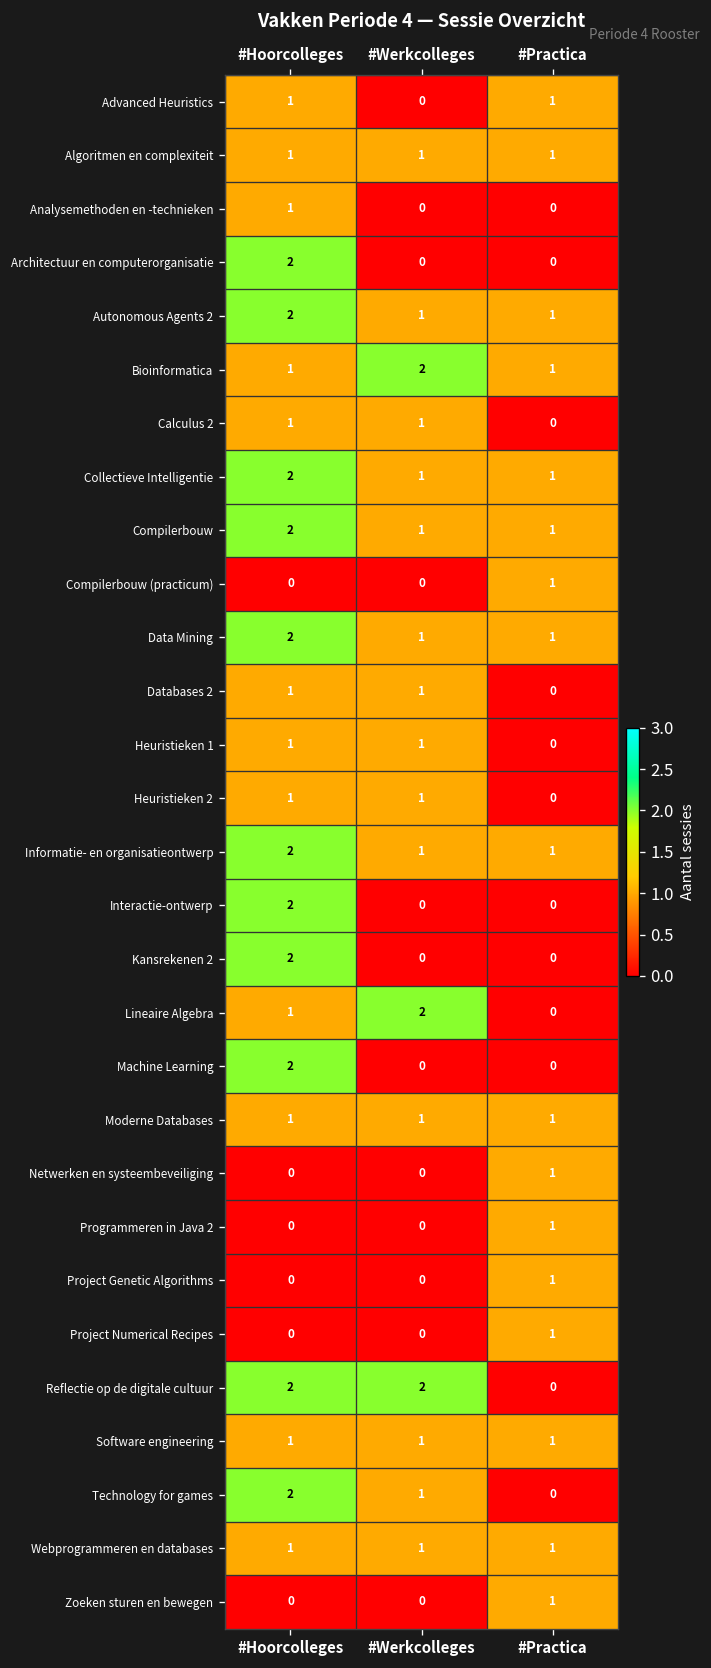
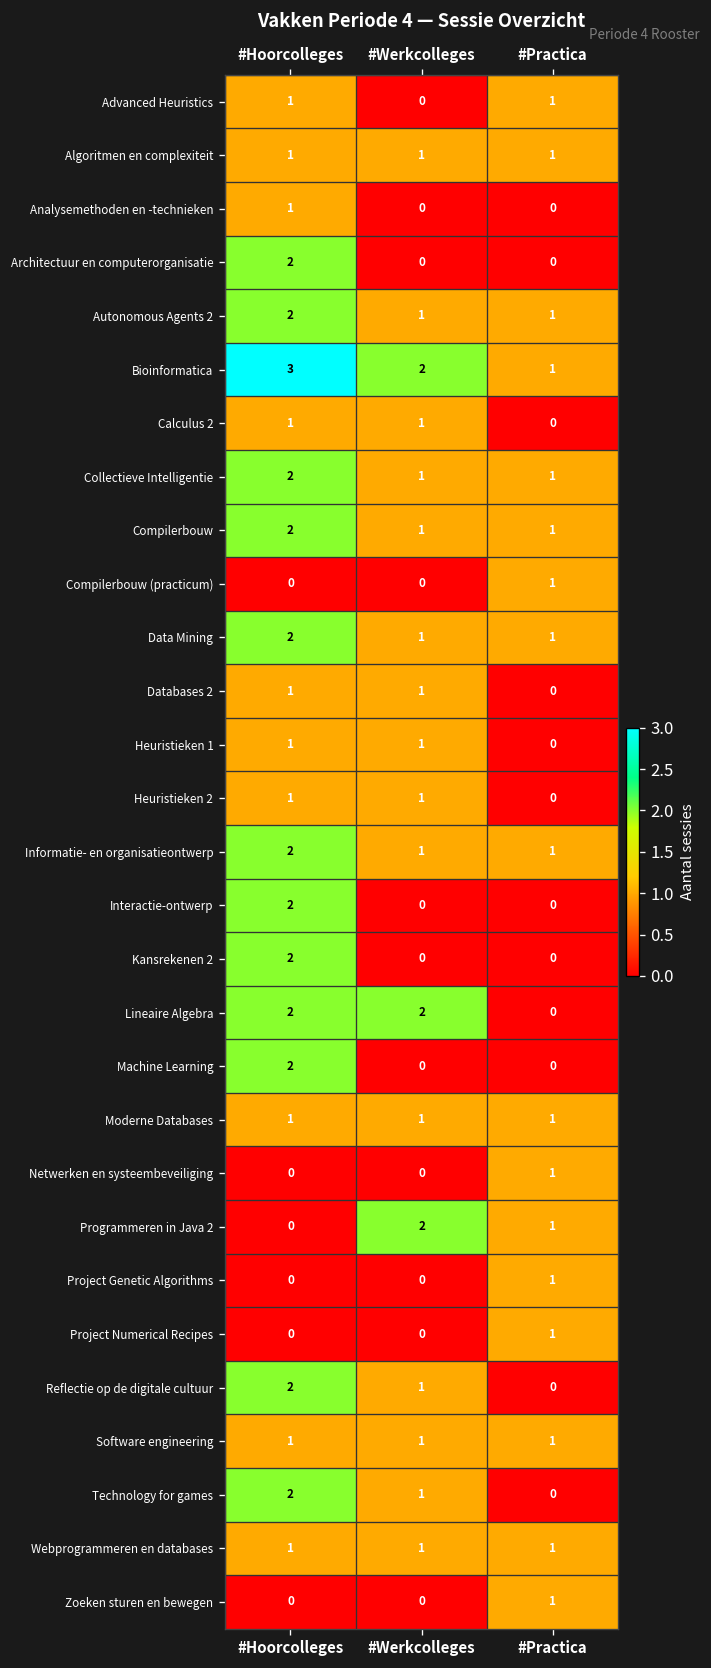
  {
    "Advanced Heuristics": {
      "#Hoorcolleges": 1,
      "#Werkcolleges": 0,
      "#Practica": 1
    },
    "Algoritmen en complexiteit": {
      "#Hoorcolleges": 1,
      "#Werkcolleges": 1,
      "#Practica": 1
    },
    "Analysemethoden en -technieken": {
      "#Hoorcolleges": 1,
      "#Werkcolleges": 0,
      "#Practica": 0
    },
    "Architectuur en computerorganisatie": {
      "#Hoorcolleges": 2,
      "#Werkcolleges": 0,
      "#Practica": 0
    },
    "Autonomous Agents 2": {
      "#Hoorcolleges": 2,
      "#Werkcolleges": 1,
      "#Practica": 1
    },
    "Bioinformatica": {
-     "#Hoorcolleges": 1,
+     "#Hoorcolleges": 3,
      "#Werkcolleges": 2,
      "#Practica": 1
    },
    "Calculus 2": {
      "#Hoorcolleges": 1,
      "#Werkcolleges": 1,
      "#Practica": 0
    },
    "Collectieve Intelligentie": {
      "#Hoorcolleges": 2,
      "#Werkcolleges": 1,
      "#Practica": 1
    },
    "Compilerbouw": {
      "#Hoorcolleges": 2,
      "#Werkcolleges": 1,
      "#Practica": 1
    },
    "Compilerbouw (practicum)": {
      "#Hoorcolleges": 0,
      "#Werkcolleges": 0,
      "#Practica": 1
    },
    "Data Mining": {
      "#Hoorcolleges": 2,
      "#Werkcolleges": 1,
      "#Practica": 1
    },
    "Databases 2": {
      "#Hoorcolleges": 1,
      "#Werkcolleges": 1,
      "#Practica": 0
    },
    "Heuristieken 1": {
      "#Hoorcolleges": 1,
      "#Werkcolleges": 1,
      "#Practica": 0
    },
    "Heuristieken 2": {
      "#Hoorcolleges": 1,
      "#Werkcolleges": 1,
      "#Practica": 0
    },
    "Informatie- en organisatieontwerp": {
      "#Hoorcolleges": 2,
      "#Werkcolleges": 1,
      "#Practica": 1
    },
    "Interactie-ontwerp": {
      "#Hoorcolleges": 2,
      "#Werkcolleges": 0,
      "#Practica": 0
    },
    "Kansrekenen 2": {
      "#Hoorcolleges": 2,
      "#Werkcolleges": 0,
      "#Practica": 0
    },
    "Lineaire Algebra": {
-     "#Hoorcolleges": 1,
+     "#Hoorcolleges": 2,
      "#Werkcolleges": 2,
      "#Practica": 0
    },
    "Machine Learning": {
      "#Hoorcolleges": 2,
      "#Werkcolleges": 0,
      "#Practica": 0
    },
    "Moderne Databases": {
      "#Hoorcolleges": 1,
      "#Werkcolleges": 1,
      "#Practica": 1
    },
    "Netwerken en systeembeveiliging": {
      "#Hoorcolleges": 0,
      "#Werkcolleges": 0,
      "#Practica": 1
    },
    "Programmeren in Java 2": {
      "#Hoorcolleges": 0,
-     "#Werkcolleges": 0,
+     "#Werkcolleges": 2,
      "#Practica": 1
    },
    "Project Genetic Algorithms": {
      "#Hoorcolleges": 0,
      "#Werkcolleges": 0,
      "#Practica": 1
    },
    "Project Numerical Recipes": {
      "#Hoorcolleges": 0,
      "#Werkcolleges": 0,
      "#Practica": 1
    },
    "Reflectie op de digitale cultuur": {
      "#Hoorcolleges": 2,
-     "#Werkcolleges": 2,
+     "#Werkcolleges": 1,
      "#Practica": 0
    },
    "Software engineering": {
      "#Hoorcolleges": 1,
      "#Werkcolleges": 1,
      "#Practica": 1
    },
    "Technology for games": {
      "#Hoorcolleges": 2,
      "#Werkcolleges": 1,
      "#Practica": 0
    },
    "Webprogrammeren en databases": {
      "#Hoorcolleges": 1,
      "#Werkcolleges": 1,
      "#Practica": 1
    },
    "Zoeken sturen en bewegen": {
      "#Hoorcolleges": 0,
      "#Werkcolleges": 0,
      "#Practica": 1
    }
  }
